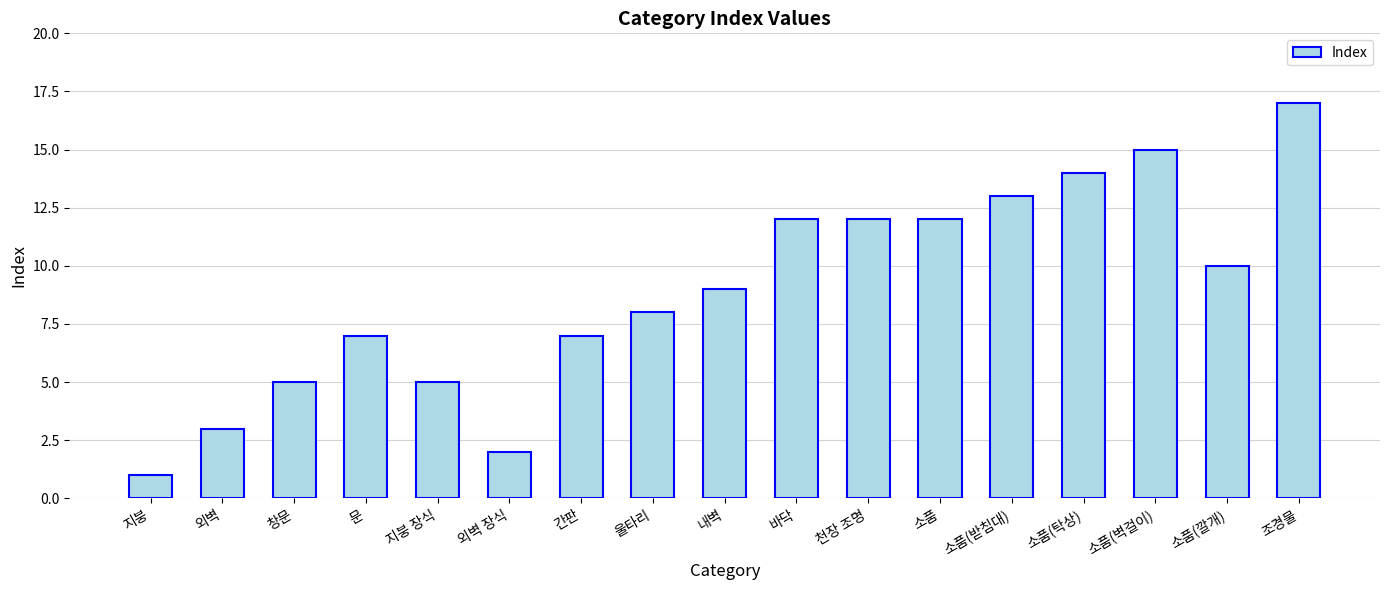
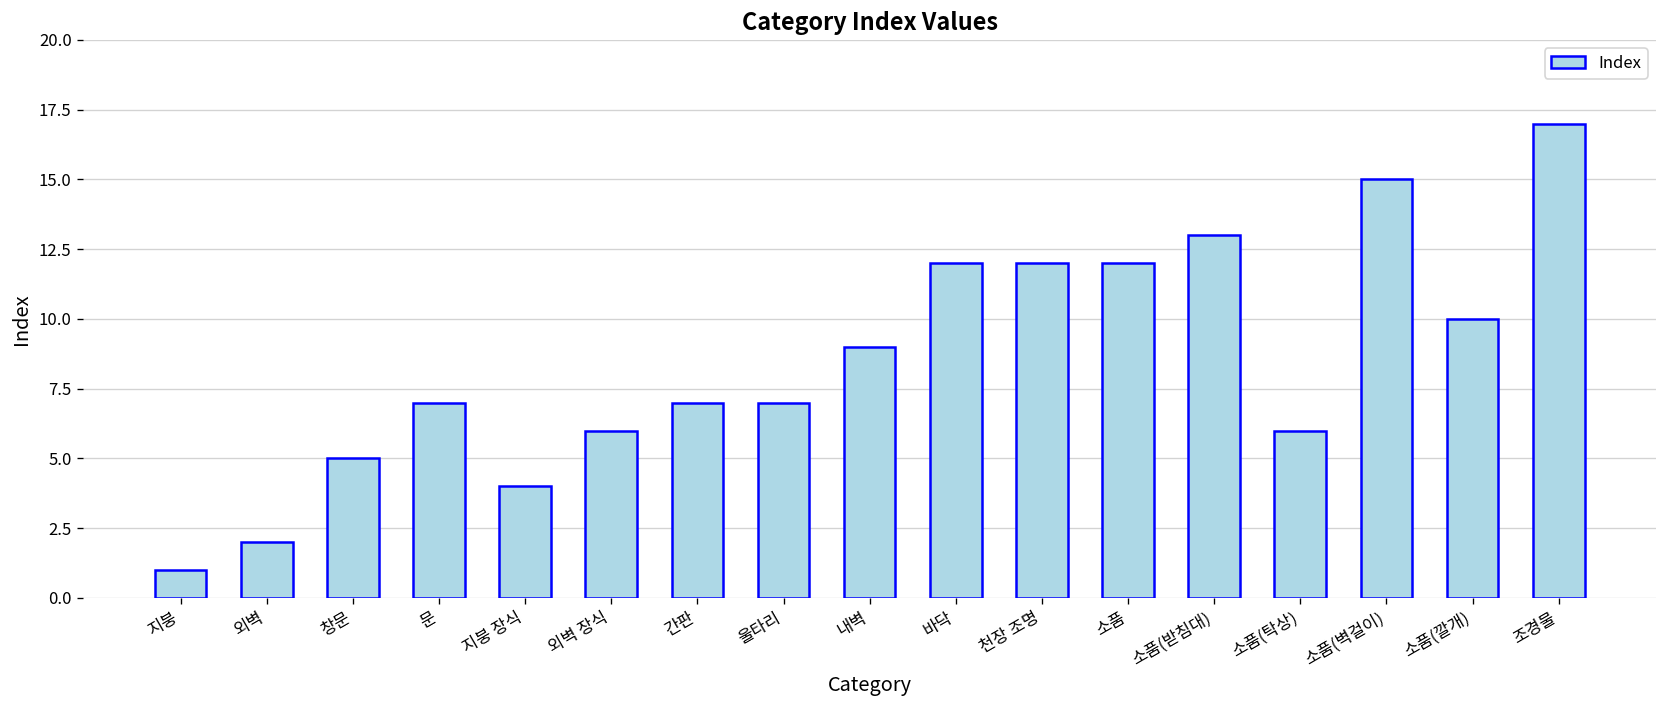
  {
    "지붕": 1,
-   "외벽": 3,
+   "외벽": 2,
    "창문": 5,
    "문": 7,
-   "지붕 장식": 5,
-   "외벽 장식": 2,
+   "지붕 장식": 4,
+   "외벽 장식": 6,
    "간판": 7,
-   "울타리": 8,
+   "울타리": 7,
    "내벽": 9,
    "바닥": 12,
    "천장 조명": 12,
    "소품": 12,
    "소품(받침대)": 13,
-   "소품(탁상)": 14,
+   "소품(탁상)": 6,
    "소품(벽걸이)": 15,
    "소품(깔개)": 10,
    "조경물": 17
  }
